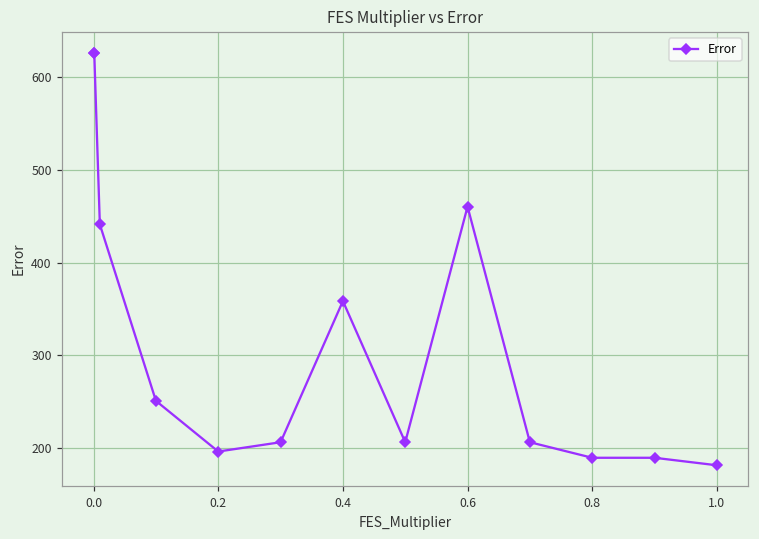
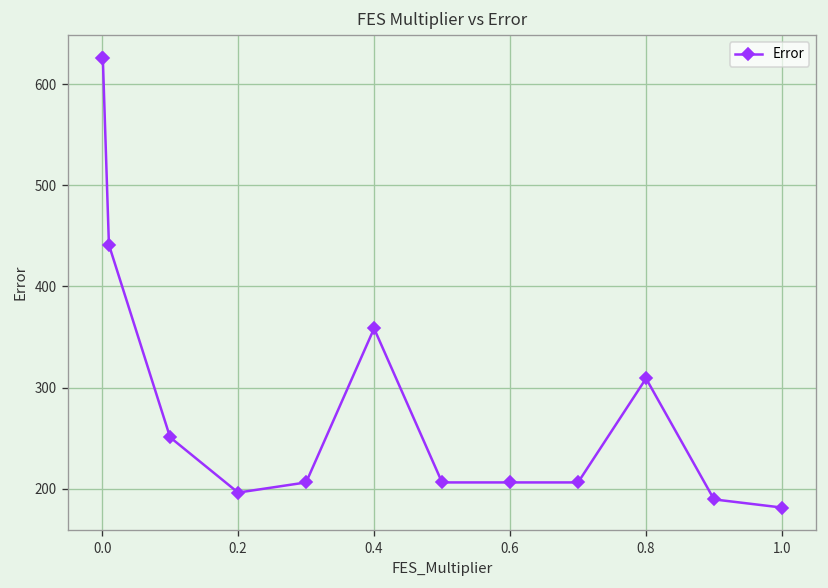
  {
    "0.0": 630,
    "0.2": 200,
    "0.4": 360,
-   "0.6": 460,
-   "0.8": 190,
+   "0.6": 210,
+   "0.8": 310,
    "1.0": 180
  }
